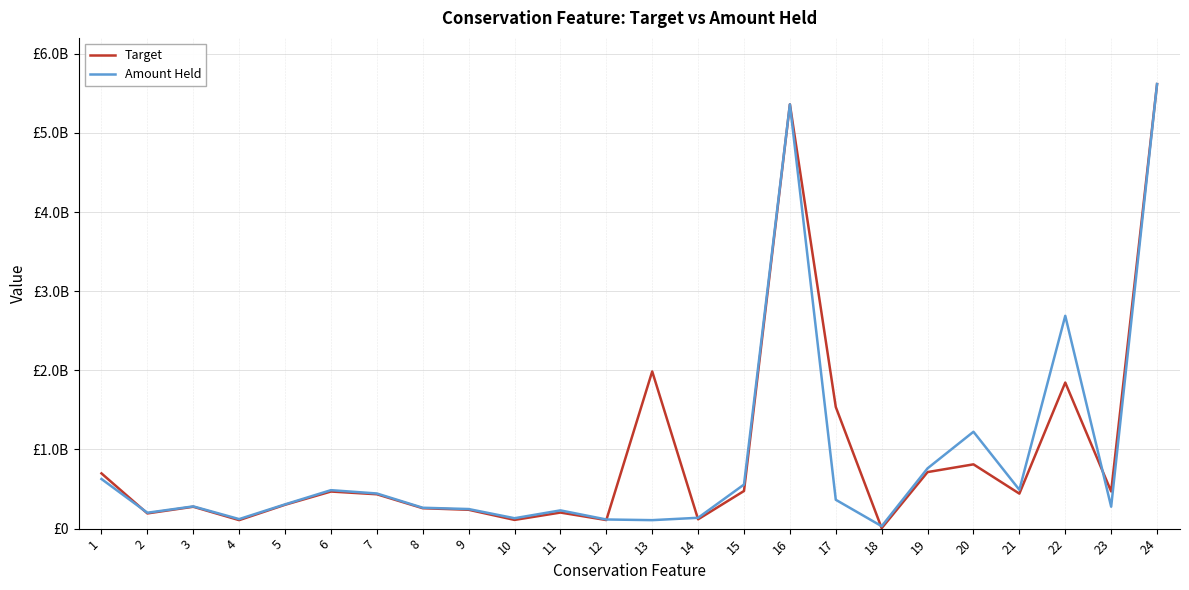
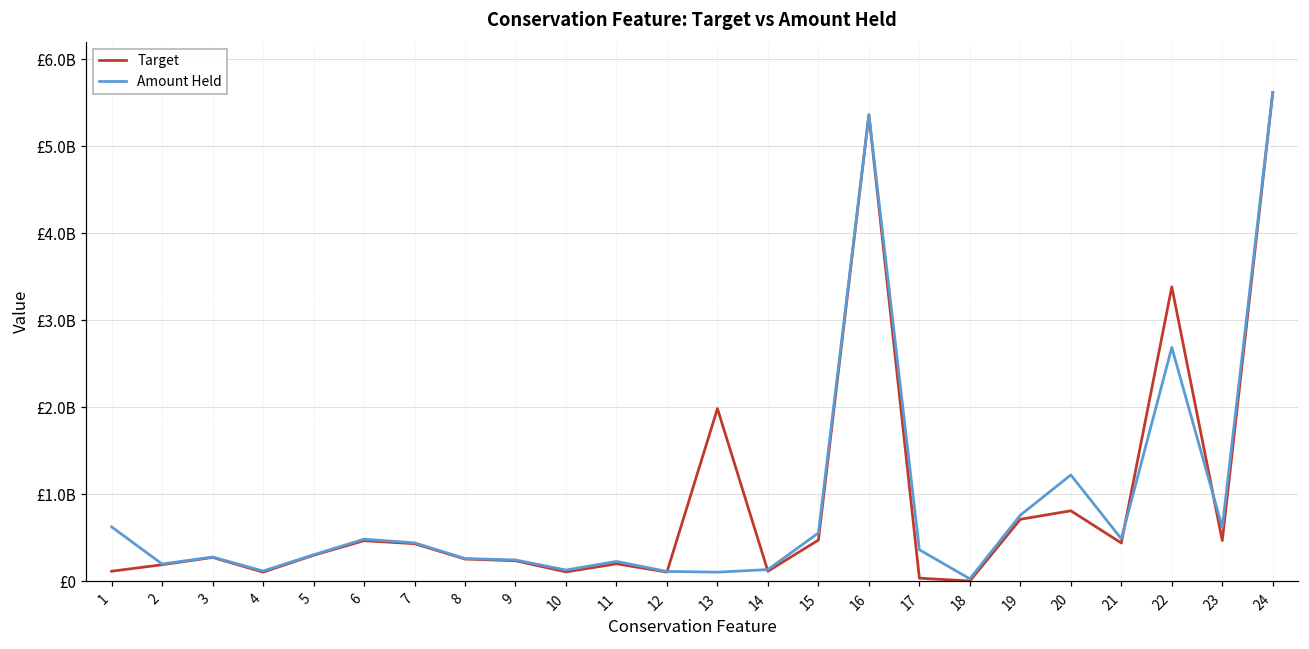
  {
    "Target": {
-     "1": "£700000000",
+     "1": "£100000000",
      "13": "£2000000000",
      "15": "£500000000",
-     "17": "£1500000000",
+     "17": "£0",
      "19": "£700000000",
      "20": "£800000000",
      "21": "£400000000",
-     "22": "£1800000000",
+     "22": "£3400000000",
      "23": "£500000000"
    },
    "Amount Held": {
      "1": "£600000000",
      "13": "£100000000",
      "15": "£600000000",
      "17": "£400000000",
      "19": "£800000000",
      "20": "£1200000000",
      "21": "£500000000",
      "22": "£2700000000",
-     "23": "£300000000"
+     "23": "£600000000"
    }
  }
